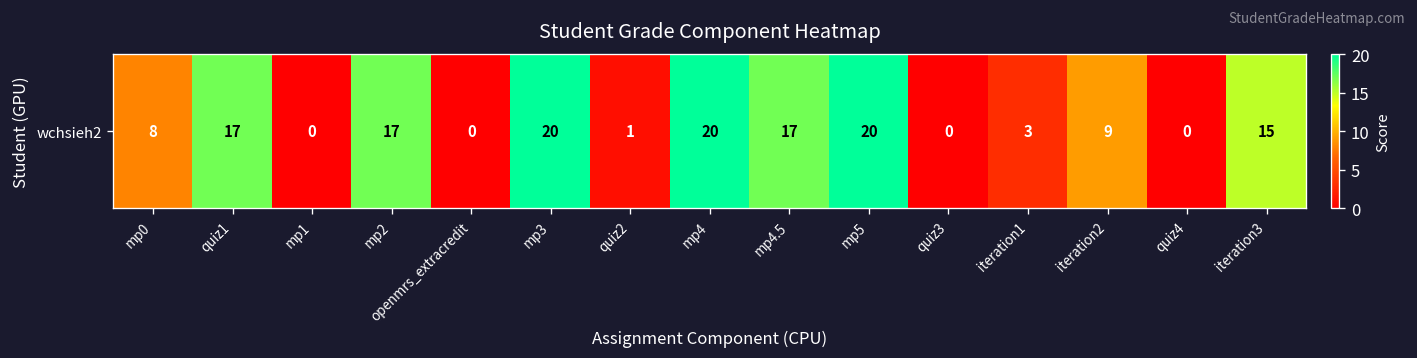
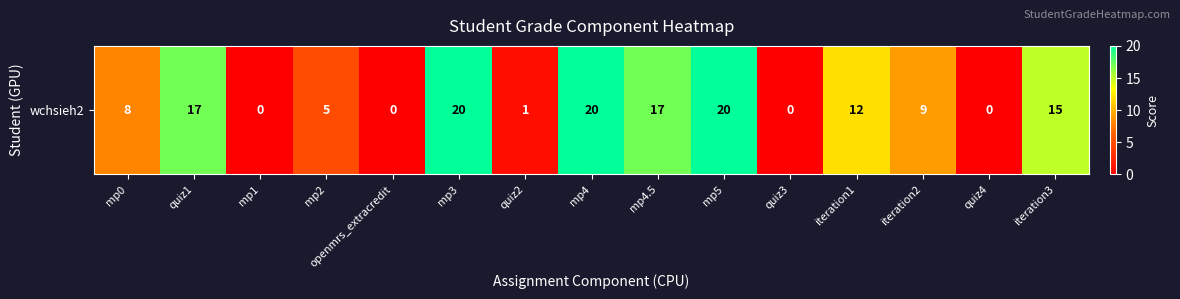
  {
    "wchsieh2": {
      "mp0": 8,
      "quiz1": 17,
      "mp1": 0,
-     "mp2": 17,
+     "mp2": 5,
      "openmrs_extracredit": 0,
      "mp3": 20,
      "quiz2": 1,
      "mp4": 20,
      "mp4.5": 17,
      "mp5": 20,
      "quiz3": 0,
-     "iteration1": 3,
+     "iteration1": 12,
      "iteration2": 9,
      "quiz4": 0,
      "iteration3": 15
    }
  }
